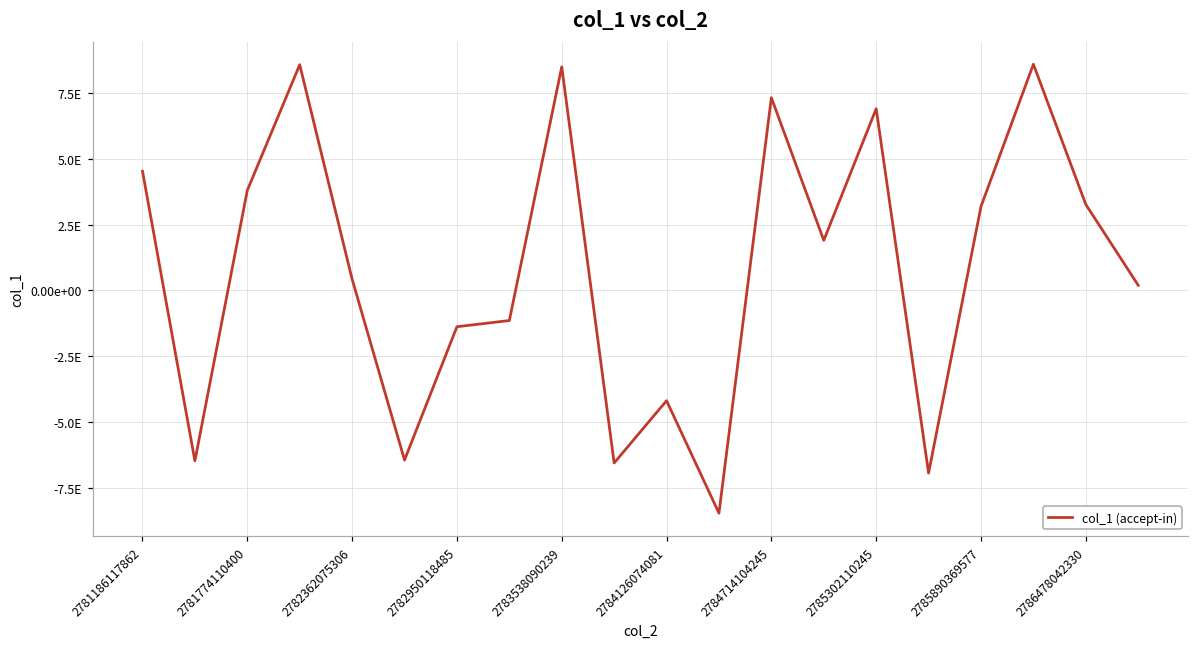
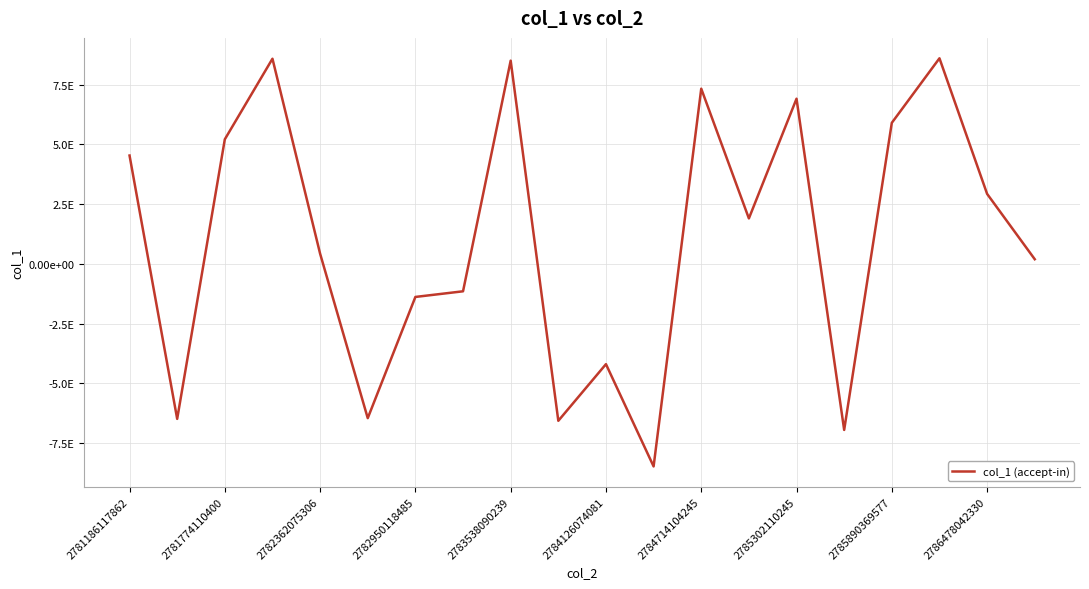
  {
    "2781186117862": "4.5E",
-   "2781774110400": "3.8E",
+   "2781774110400": "5.2E",
    "2782362075306": "0.4E",
    "2782950118485": "-1.4E",
    "2783538090239": "8.5E",
    "2784126074081": "-4.2E",
    "2784714104245": "7.3E",
    "2785302110245": "6.9E",
-   "2785890369577": "3.2E",
-   "2786478042330": "3.3E"
+   "2785890369577": "5.9E",
+   "2786478042330": "2.9E"
  }
